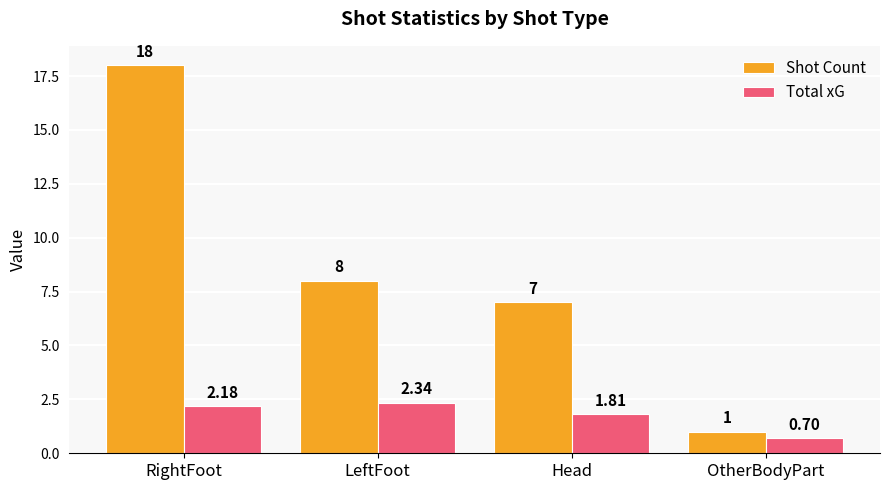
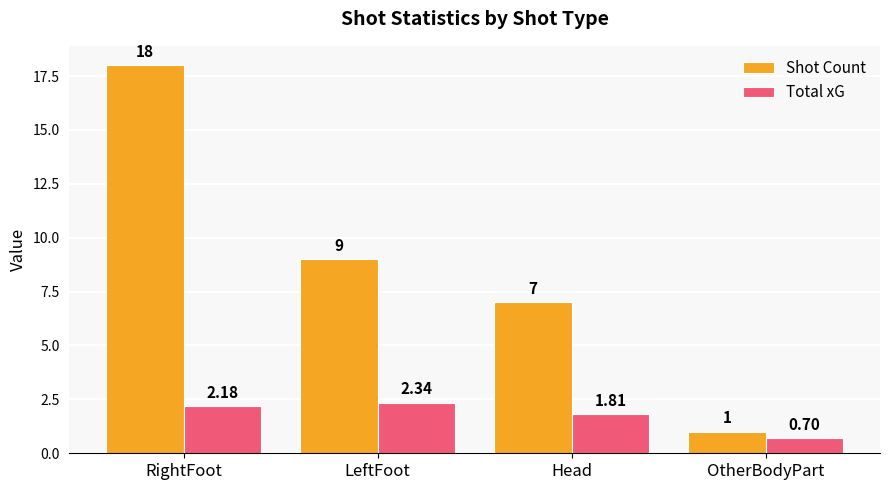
  {
    "Shot Count": {
      "RightFoot": 18,
-     "LeftFoot": 8,
+     "LeftFoot": 9,
      "Head": 7,
      "OtherBodyPart": 1
    },
    "Total xG": {
      "RightFoot": 2.18,
      "LeftFoot": 2.34,
      "Head": 1.81,
      "OtherBodyPart": 0.70
    }
  }
